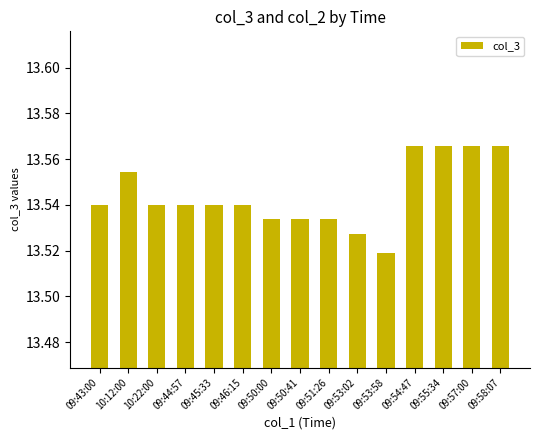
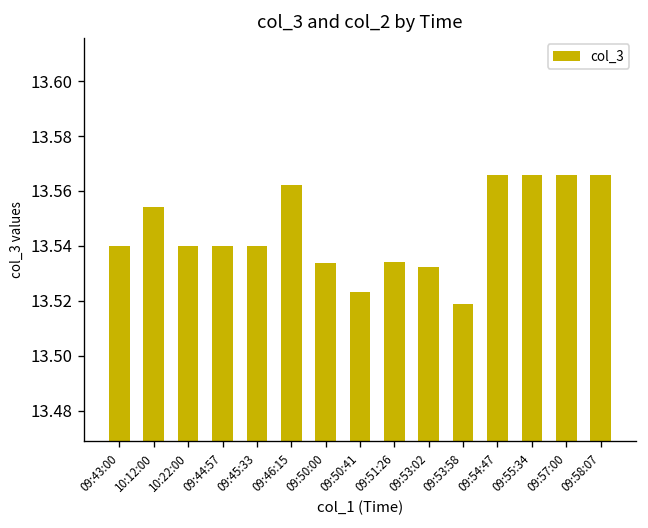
  {
    "09:43:00": 13.540,
    "10:12:00": 13.554,
    "10:22:00": 13.540,
    "09:44:57": 13.540,
    "09:45:33": 13.540,
-   "09:46:15": 13.540,
+   "09:46:15": 13.562,
    "09:50:00": 13.534,
-   "09:50:41": 13.534,
+   "09:50:41": 13.523,
    "09:51:26": 13.534,
-   "09:53:02": 13.527,
+   "09:53:02": 13.532,
    "09:53:58": 13.519,
    "09:54:47": 13.566,
    "09:55:34": 13.566,
    "09:57:00": 13.566,
    "09:58:07": 13.566
  }
